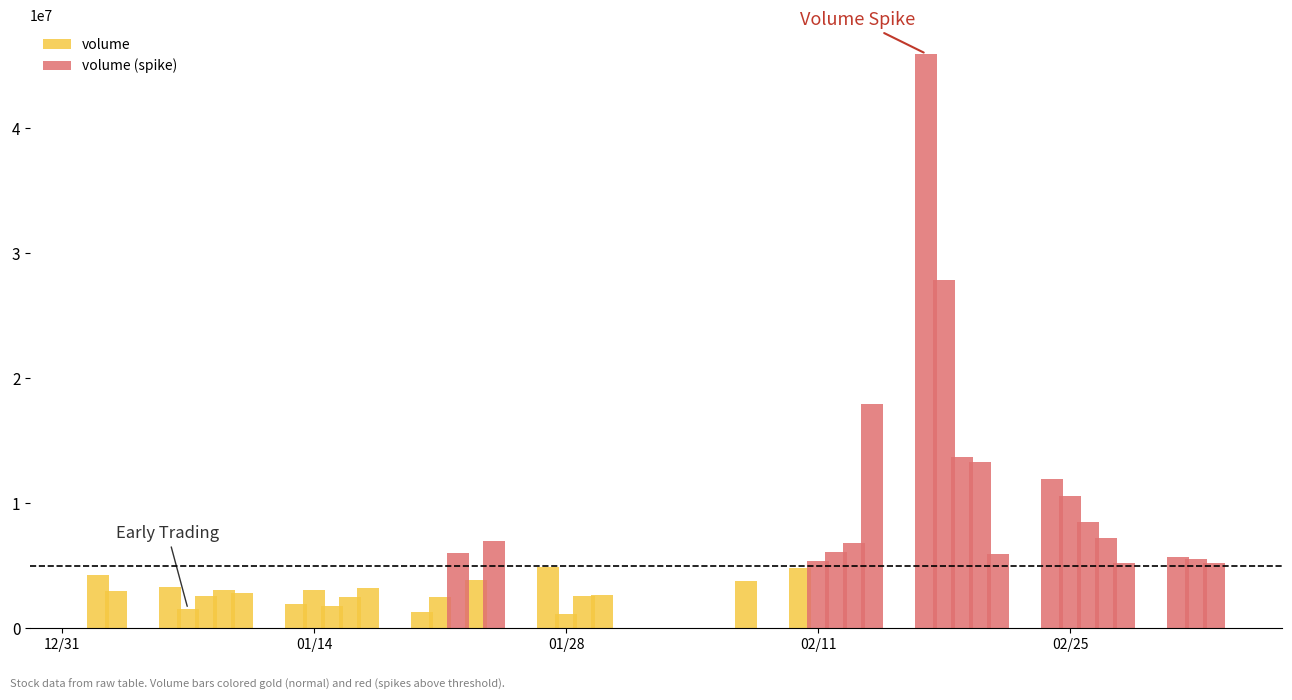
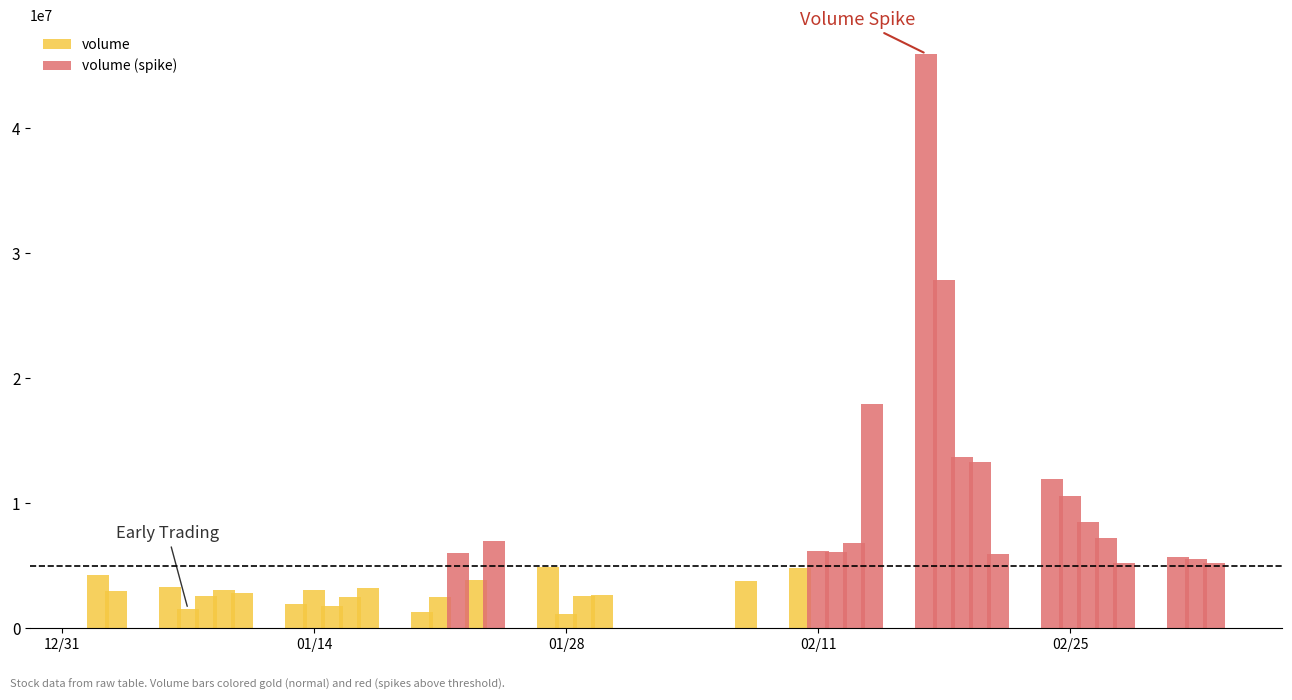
  {
    "volume": {
      "01/14": 3000000,
      "01/28": 1200000,
      "02/11": 0,
      "02/25": 0
    },
    "volume (spike)": {
      "01/14": 0,
      "01/28": 0,
-     "02/11": 5400000,
+     "02/11": 6100000,
      "02/25": 10500000
    }
  }
